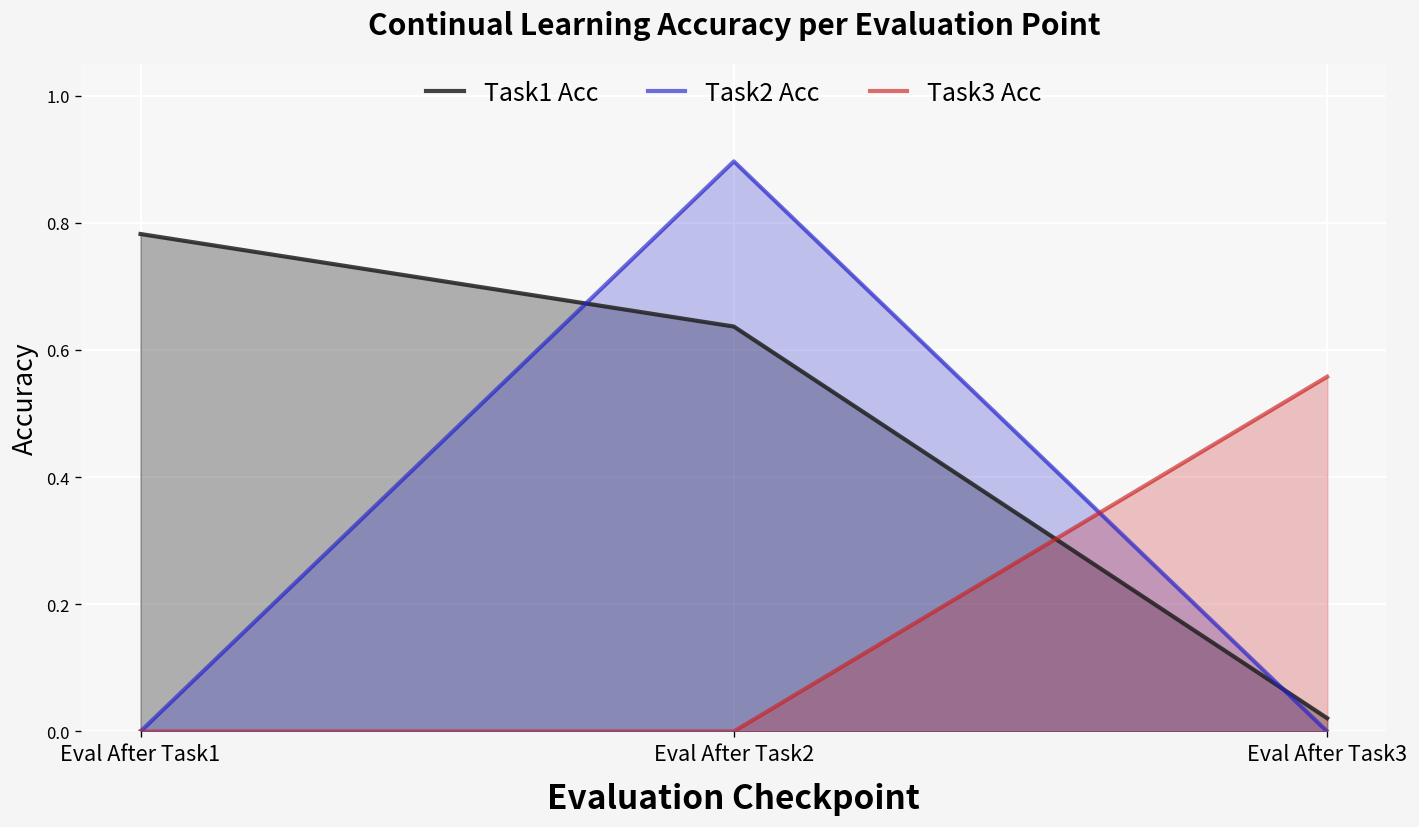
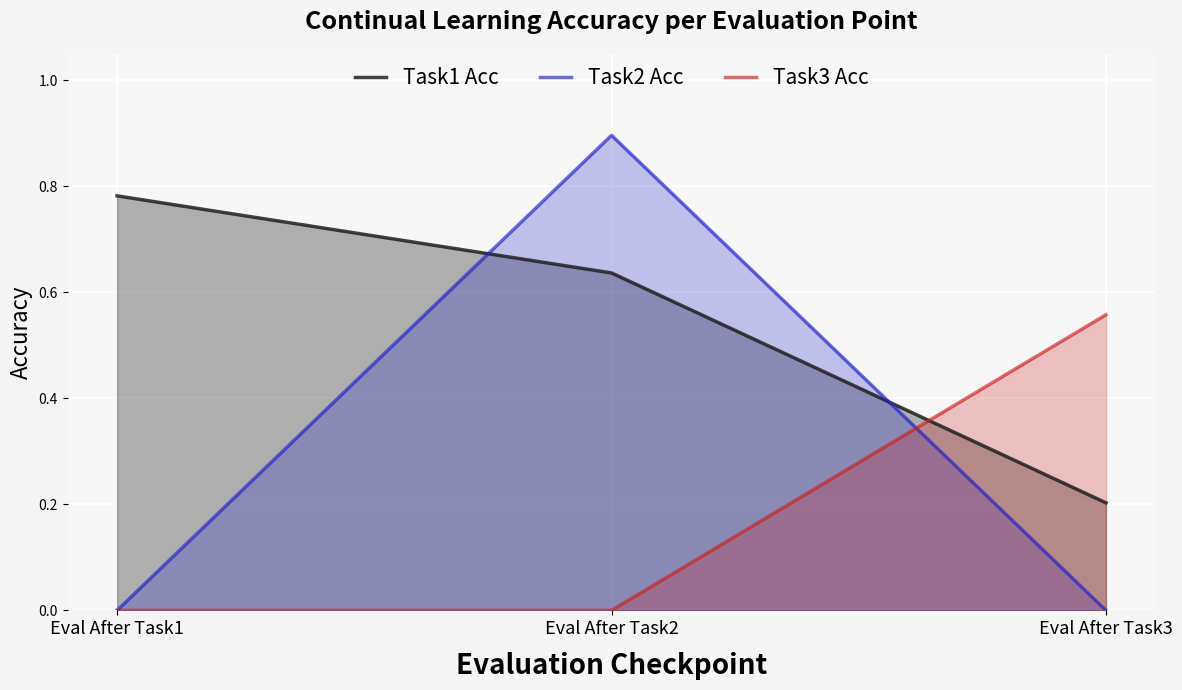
  {
    "Task1 Acc": {
      "Eval After Task1": 0.78,
      "Eval After Task2": 0.64,
-     "Eval After Task3": 0.02
+     "Eval After Task3": 0.20
    },
    "Task2 Acc": {
      "Eval After Task2": 0.90,
      "Eval After Task3": 0.00
    },
    "Task3 Acc": {
      "Eval After Task2": 0.00,
      "Eval After Task3": 0.56
    }
  }
